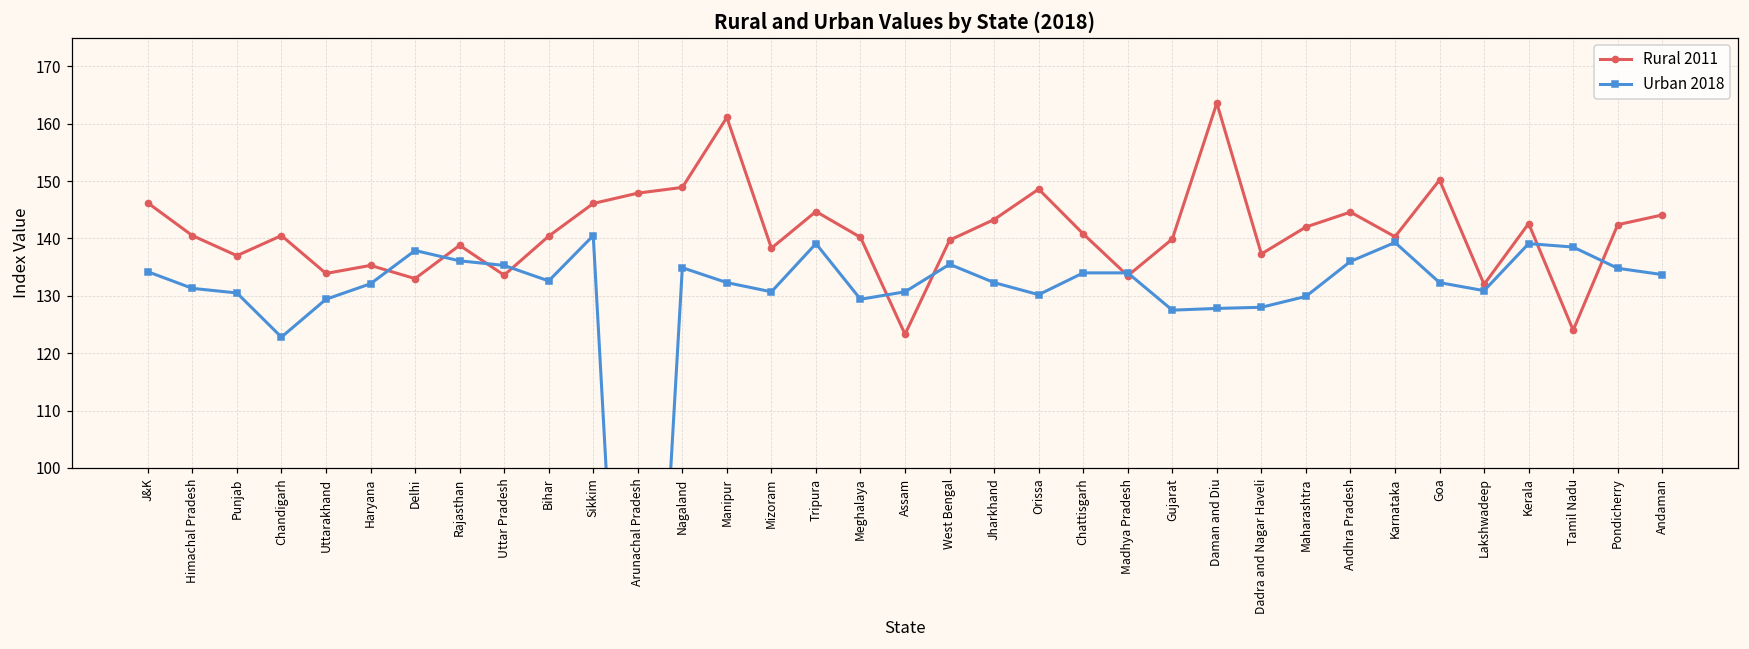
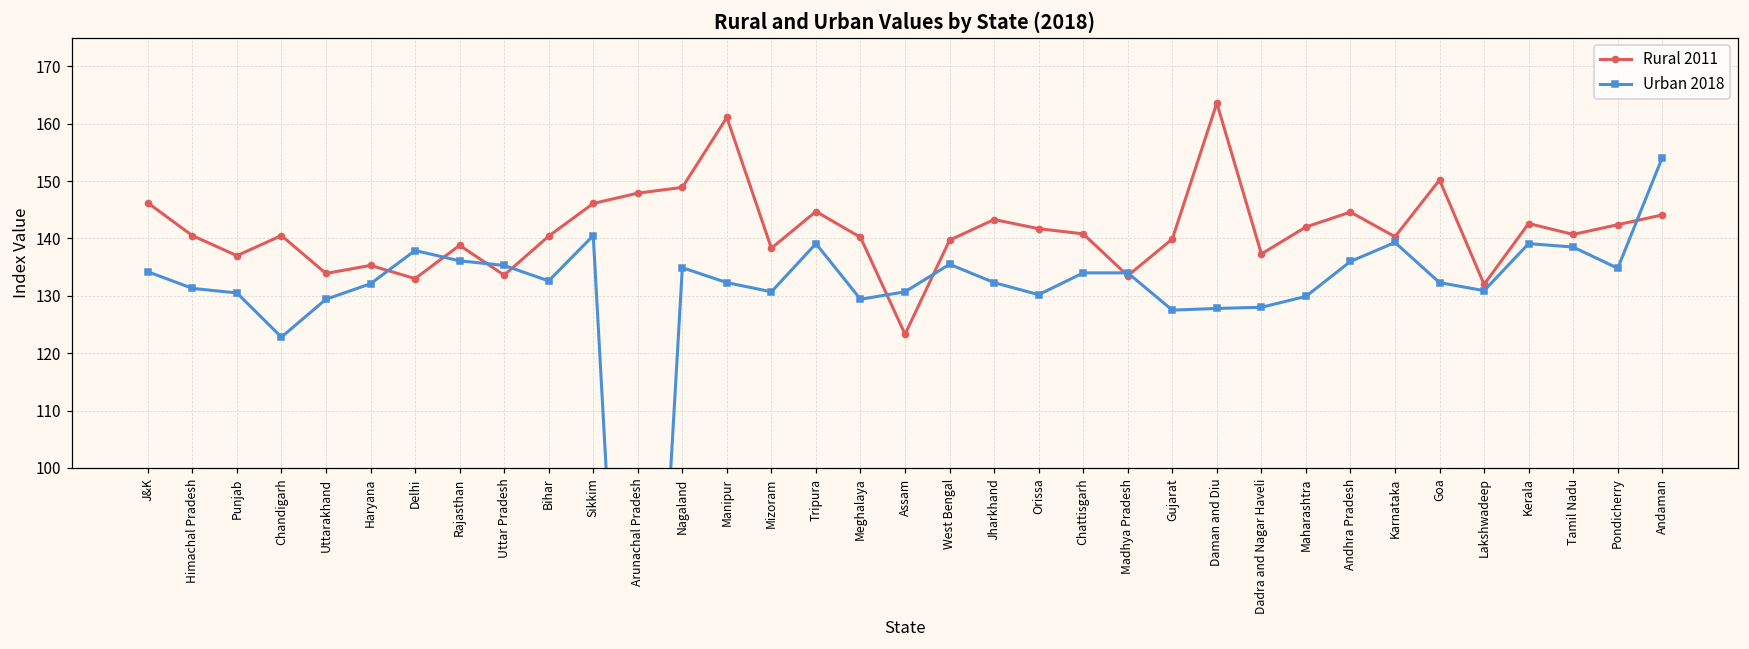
  {
    "Rural 2011": {
      "J&K": 146,
      "Himachal Pradesh": 141,
      "Punjab": 137,
      "Chandigarh": 141,
      "Uttarakhand": 134,
      "Haryana": 135,
      "Delhi": 133,
      "Rajasthan": 139,
      "Uttar Pradesh": 134,
      "Bihar": 140,
      "Sikkim": 146,
      "Arunachal Pradesh": 148,
      "Nagaland": 149,
      "Manipur": 161,
      "Mizoram": 138,
      "Tripura": 145,
      "Meghalaya": 140,
      "Assam": 123,
      "West Bengal": 140,
      "Jharkhand": 143,
-     "Orissa": 149,
+     "Orissa": 142,
      "Chattisgarh": 141,
      "Madhya Pradesh": 134,
      "Gujarat": 140,
      "Daman and Diu": 164,
      "Dadra and Nagar Haveli": 137,
      "Maharashtra": 142,
      "Andhra Pradesh": 145,
      "Karnataka": 140,
      "Goa": 150,
      "Lakshwadeep": 132,
      "Kerala": 143,
-     "Tamil Nadu": 124,
+     "Tamil Nadu": 141,
      "Pondicherry": 142,
      "Andaman": 144
    },
    "Urban 2018": {
      "J&K": 134,
      "Himachal Pradesh": 131,
      "Punjab": 131,
      "Chandigarh": 123,
      "Uttarakhand": 129,
      "Haryana": 132,
      "Delhi": 138,
      "Rajasthan": 136,
      "Uttar Pradesh": 135,
      "Bihar": 133,
      "Sikkim": 141,
      "Nagaland": 135,
      "Manipur": 132,
      "Mizoram": 131,
      "Tripura": 139,
      "Meghalaya": 129,
      "Assam": 131,
      "West Bengal": 136,
      "Jharkhand": 132,
      "Orissa": 130,
      "Chattisgarh": 134,
      "Madhya Pradesh": 134,
      "Gujarat": 128,
      "Daman and Diu": 128,
      "Dadra and Nagar Haveli": 128,
      "Maharashtra": 130,
      "Andhra Pradesh": 136,
      "Karnataka": 139,
      "Goa": 132,
      "Lakshwadeep": 131,
      "Kerala": 139,
      "Tamil Nadu": 139,
      "Pondicherry": 135,
-     "Andaman": 134
+     "Andaman": 154
    }
  }
